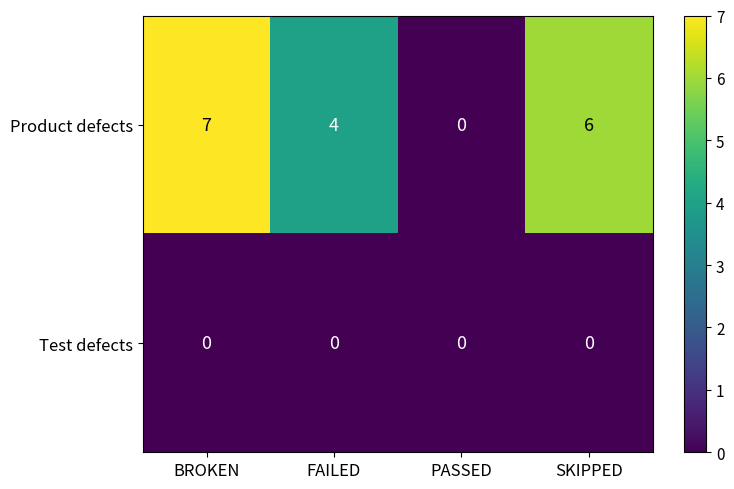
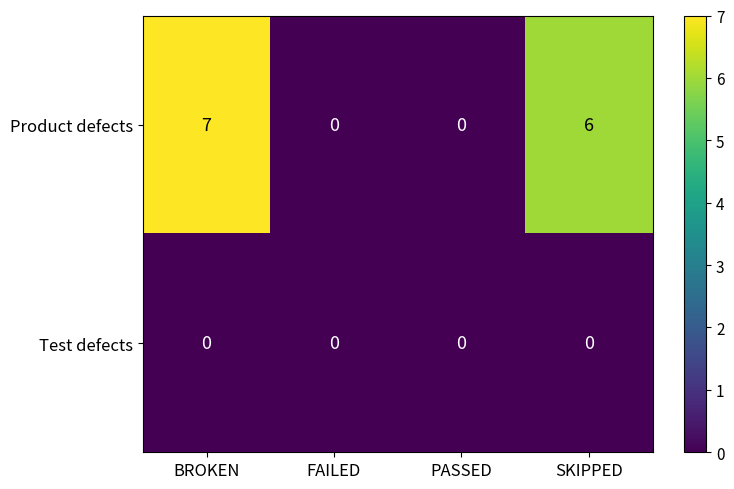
  {
    "Product defects": {
      "BROKEN": 7,
-     "FAILED": 4,
+     "FAILED": 0,
      "PASSED": 0,
      "SKIPPED": 6
    },
    "Test defects": {
      "BROKEN": 0,
      "FAILED": 0,
      "PASSED": 0,
      "SKIPPED": 0
    }
  }
